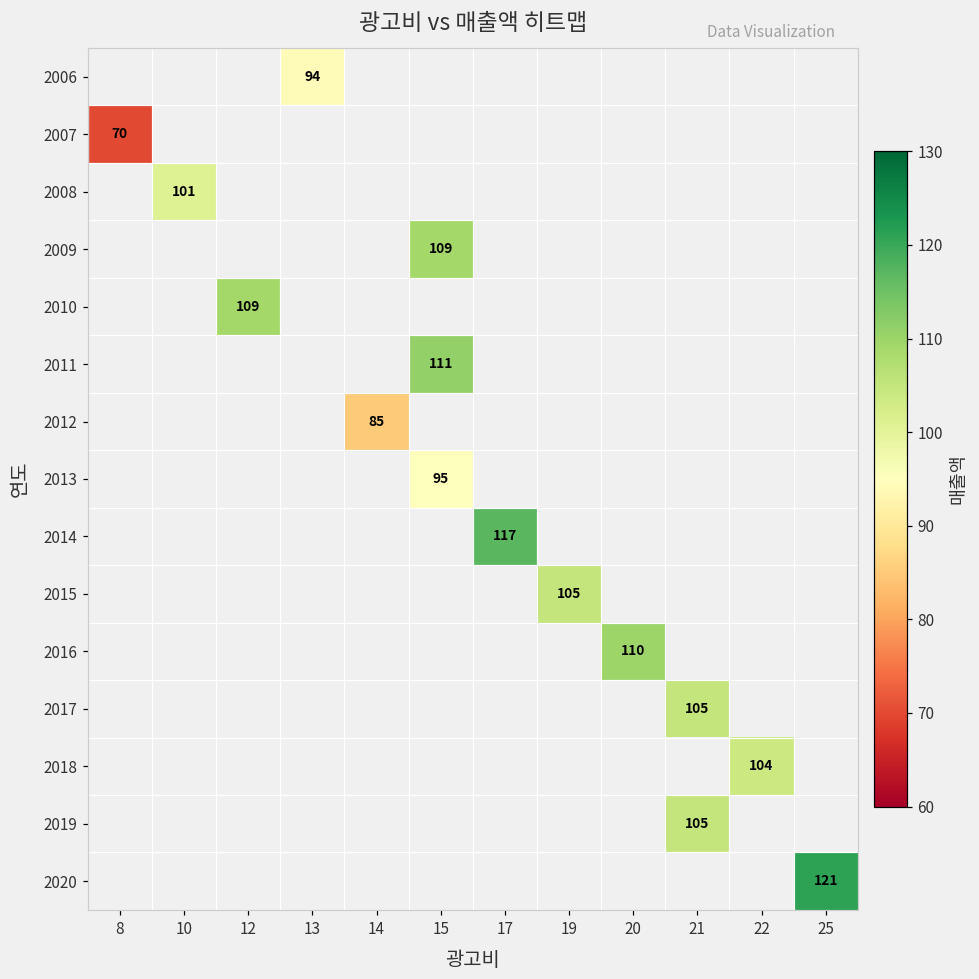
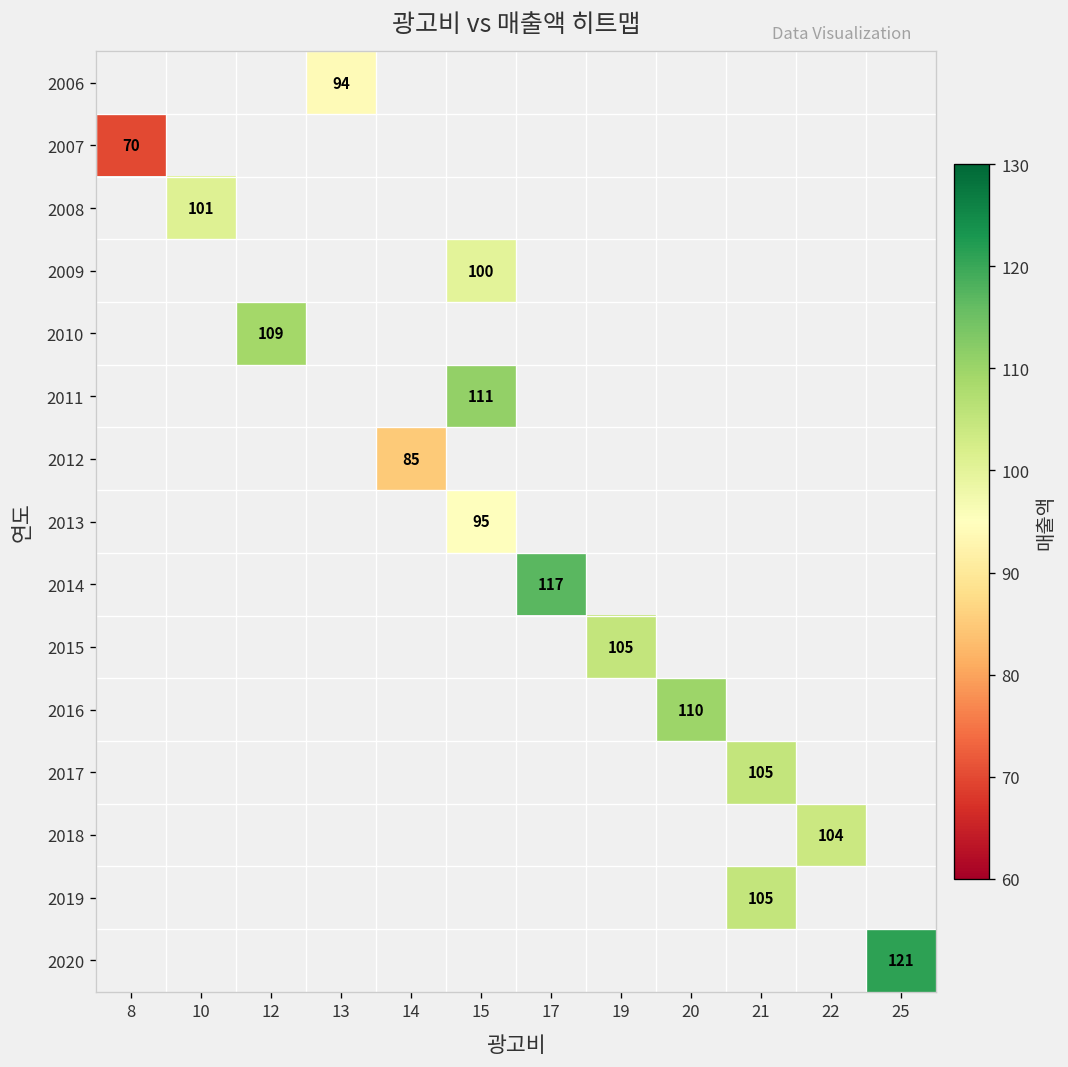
  {
    "2006": {
      "13": 94
    },
    "2007": {
      "8": 70
    },
    "2008": {
      "10": 101
    },
    "2009": {
-     "15": 109
+     "15": 100
    },
    "2010": {
      "12": 109
    },
    "2011": {
      "15": 111
    },
    "2012": {
      "14": 85
    },
    "2013": {
      "15": 95
    },
    "2014": {
      "17": 117
    },
    "2015": {
      "19": 105
    },
    "2016": {
      "20": 110
    },
    "2017": {
      "21": 105
    },
    "2018": {
      "22": 104
    },
    "2019": {
      "21": 105
    },
    "2020": {
      "25": 121
    }
  }
